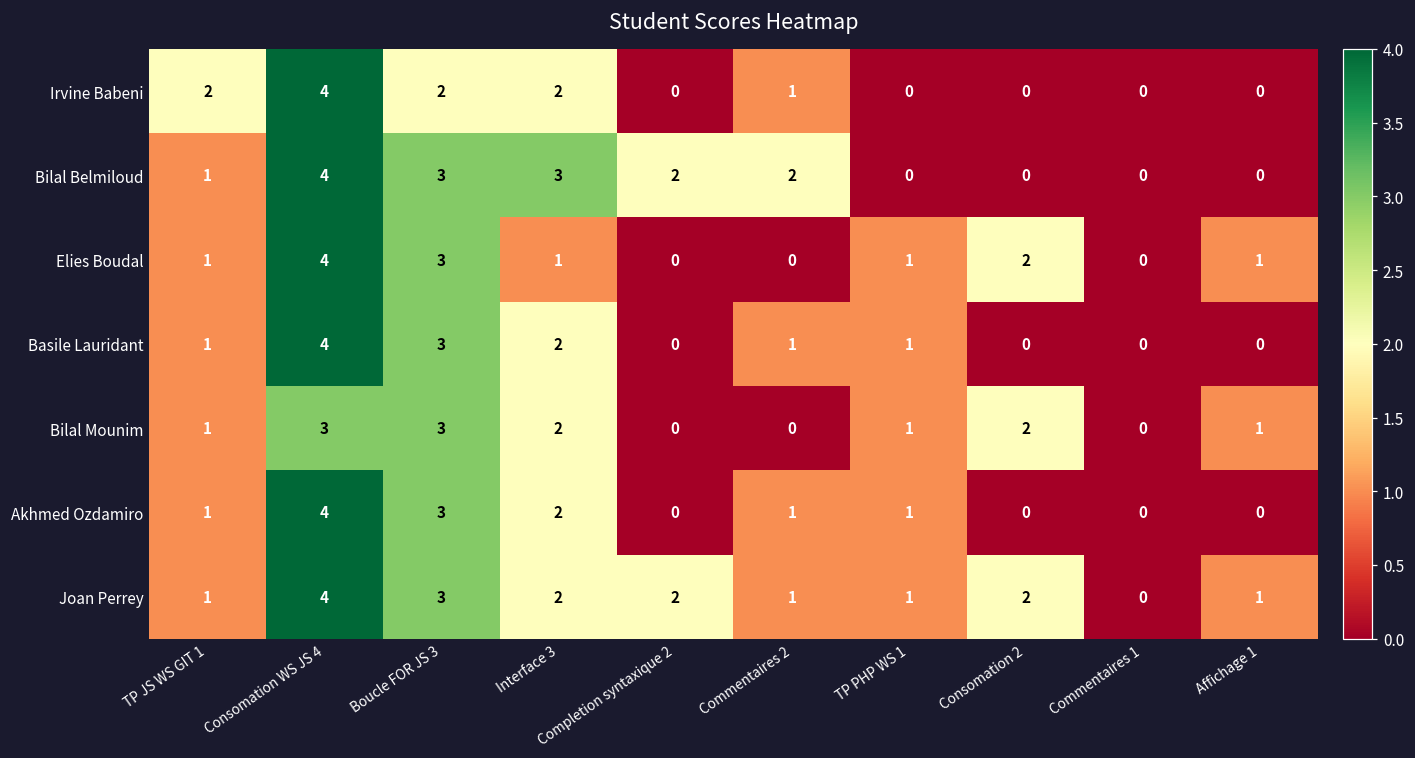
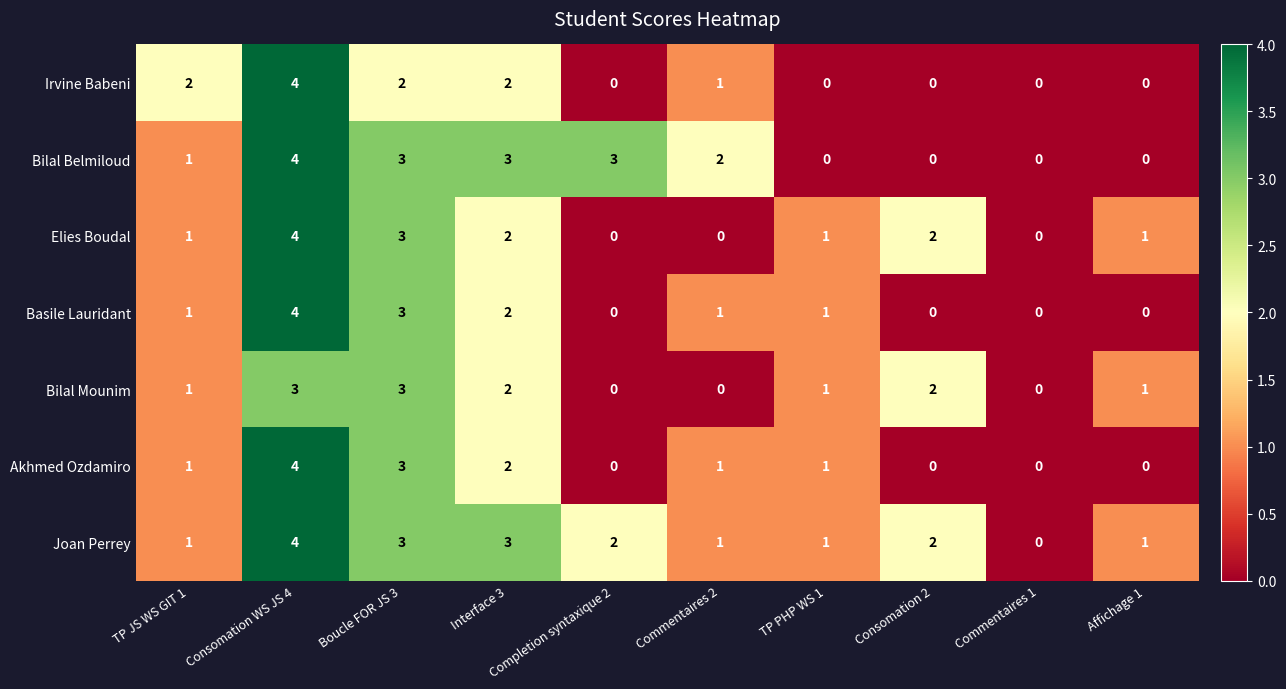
  {
    "Irvine Babeni": {
      "TP JS WS GIT 1": 2,
      "Consomation WS JS 4": 4,
      "Boucle FOR JS 3": 2,
      "Interface 3": 2,
      "Completion syntaxique 2": 0,
      "Commentaires 2": 1,
      "TP PHP WS 1": 0,
      "Consomation 2": 0,
      "Commentaires 1": 0,
      "Affichage 1": 0
    },
    "Bilal Belmiloud": {
      "TP JS WS GIT 1": 1,
      "Consomation WS JS 4": 4,
      "Boucle FOR JS 3": 3,
      "Interface 3": 3,
-     "Completion syntaxique 2": 2,
+     "Completion syntaxique 2": 3,
      "Commentaires 2": 2,
      "TP PHP WS 1": 0,
      "Consomation 2": 0,
      "Commentaires 1": 0,
      "Affichage 1": 0
    },
    "Elies Boudal": {
      "TP JS WS GIT 1": 1,
      "Consomation WS JS 4": 4,
      "Boucle FOR JS 3": 3,
-     "Interface 3": 1,
+     "Interface 3": 2,
      "Completion syntaxique 2": 0,
      "Commentaires 2": 0,
      "TP PHP WS 1": 1,
      "Consomation 2": 2,
      "Commentaires 1": 0,
      "Affichage 1": 1
    },
    "Basile Lauridant": {
      "TP JS WS GIT 1": 1,
      "Consomation WS JS 4": 4,
      "Boucle FOR JS 3": 3,
      "Interface 3": 2,
      "Completion syntaxique 2": 0,
      "Commentaires 2": 1,
      "TP PHP WS 1": 1,
      "Consomation 2": 0,
      "Commentaires 1": 0,
      "Affichage 1": 0
    },
    "Bilal Mounim": {
      "TP JS WS GIT 1": 1,
      "Consomation WS JS 4": 3,
      "Boucle FOR JS 3": 3,
      "Interface 3": 2,
      "Completion syntaxique 2": 0,
      "Commentaires 2": 0,
      "TP PHP WS 1": 1,
      "Consomation 2": 2,
      "Commentaires 1": 0,
      "Affichage 1": 1
    },
    "Akhmed Ozdamiro": {
      "TP JS WS GIT 1": 1,
      "Consomation WS JS 4": 4,
      "Boucle FOR JS 3": 3,
      "Interface 3": 2,
      "Completion syntaxique 2": 0,
      "Commentaires 2": 1,
      "TP PHP WS 1": 1,
      "Consomation 2": 0,
      "Commentaires 1": 0,
      "Affichage 1": 0
    },
    "Joan Perrey": {
      "TP JS WS GIT 1": 1,
      "Consomation WS JS 4": 4,
      "Boucle FOR JS 3": 3,
-     "Interface 3": 2,
+     "Interface 3": 3,
      "Completion syntaxique 2": 2,
      "Commentaires 2": 1,
      "TP PHP WS 1": 1,
      "Consomation 2": 2,
      "Commentaires 1": 0,
      "Affichage 1": 1
    }
  }
